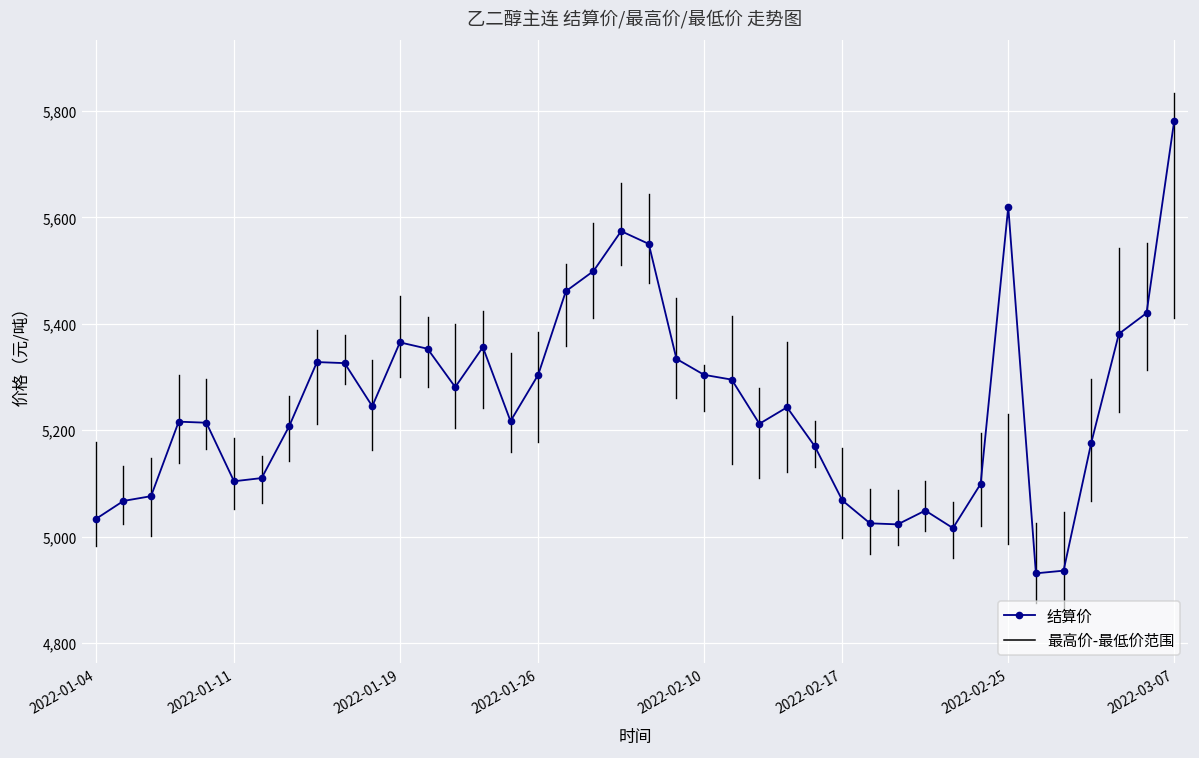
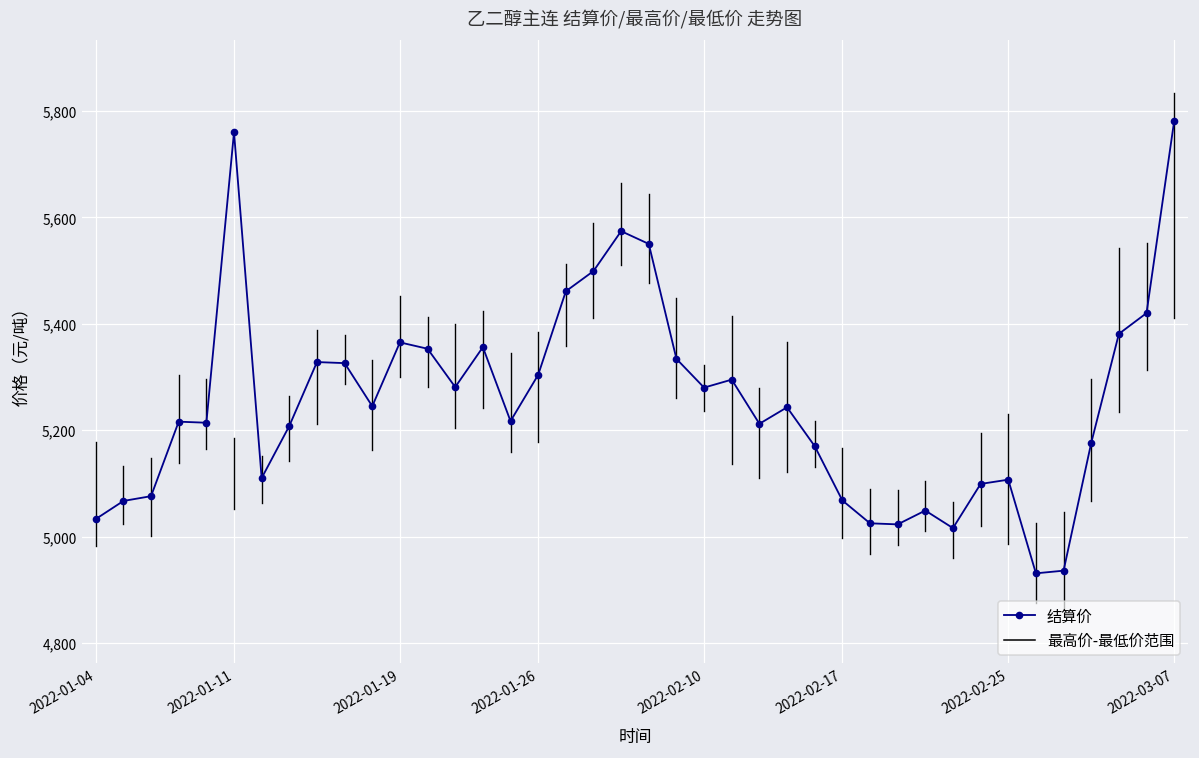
  {
    "结算价": {
      "2022-01-04": "5,030",
-     "2022-01-11": "5,100",
+     "2022-01-11": "5,760",
      "2022-01-19": "5,370",
      "2022-01-26": "5,300",
-     "2022-02-10": "5,300",
+     "2022-02-10": "5,280",
      "2022-02-17": "5,070",
-     "2022-02-25": "5,620",
+     "2022-02-25": "5,110",
      "2022-03-07": "5,780"
    }
  }
